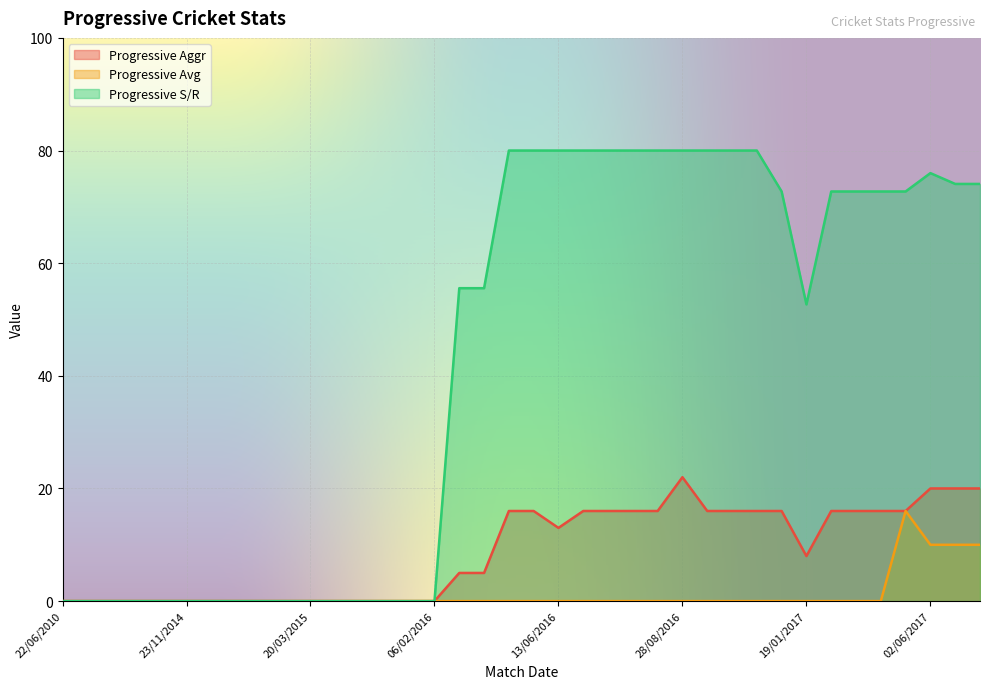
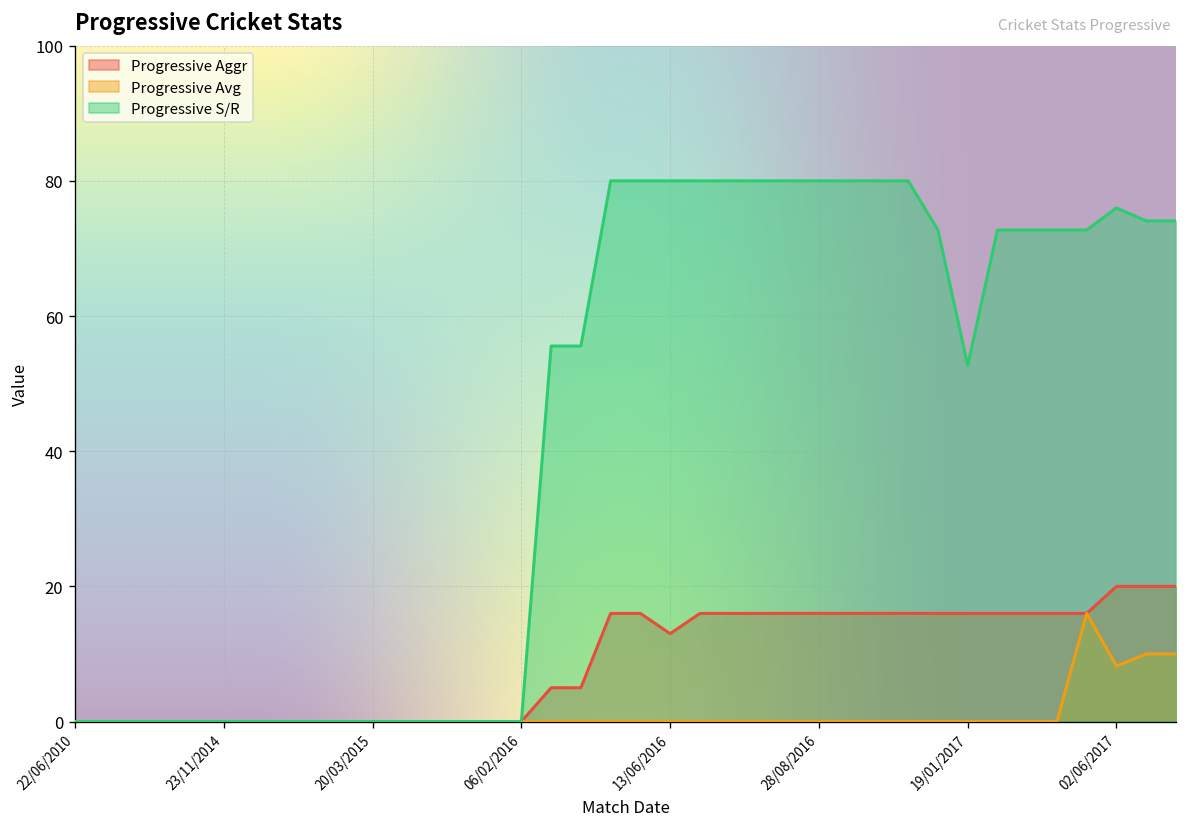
  {
    "Progressive Aggr": {
      "13/06/2016": 13,
-     "28/08/2016": 22,
-     "19/01/2017": 8,
+     "28/08/2016": 16,
+     "19/01/2017": 16,
      "02/06/2017": 20
    },
    "Progressive Avg": {
      "13/06/2016": 0,
      "28/08/2016": 0,
      "19/01/2017": 0,
-     "02/06/2017": 10
+     "02/06/2017": 8
    },
    "Progressive S/R": {
      "13/06/2016": 80,
      "28/08/2016": 80,
      "19/01/2017": 53,
      "02/06/2017": 76
    }
  }
